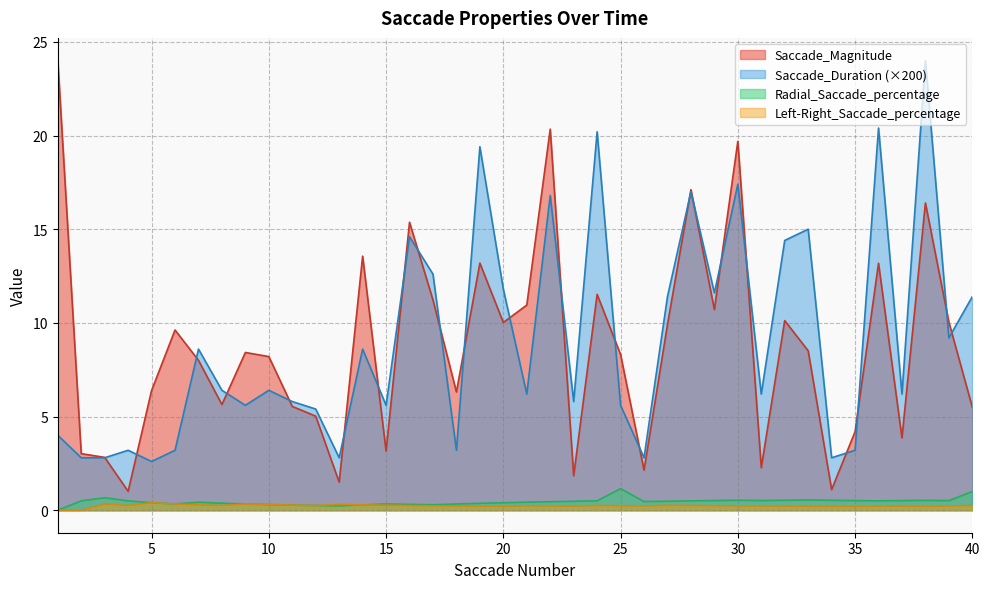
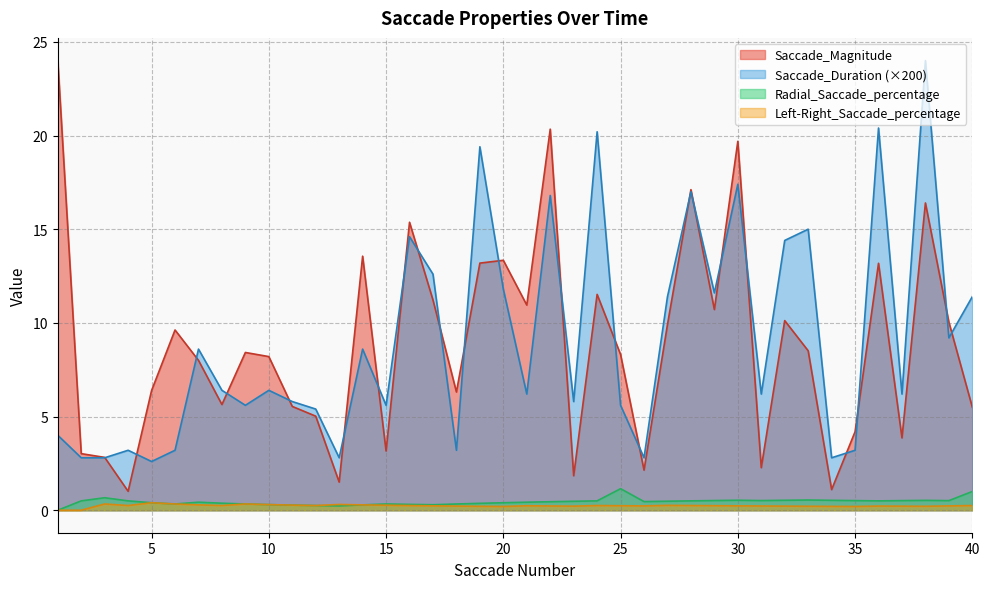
  {
    "Saccade_Magnitude": {
      "5": 6.4,
      "10": 8.2,
      "15": 3.2,
-     "20": 10.0,
+     "20": 13.3,
      "25": 8.3,
      "30": 19.7,
      "35": 4.2,
      "40": 5.5
    },
    "Saccade_Duration (×200)": {
      "5": 2.6,
      "10": 6.4,
      "15": 5.6,
      "20": 11.8,
      "25": 5.6,
      "30": 17.4,
      "35": 3.2,
      "40": 11.4
    },
    "Radial_Saccade_percentage": {
      "20": 0.4,
      "25": 1.2,
      "30": 0.5,
      "35": 0.5,
      "40": 1.0
    },
    "Left-Right_Saccade_percentage": {
      "20": 0.2,
      "25": 0.2,
      "30": 0.2,
      "35": 0.2,
      "40": 0.3
    }
  }
